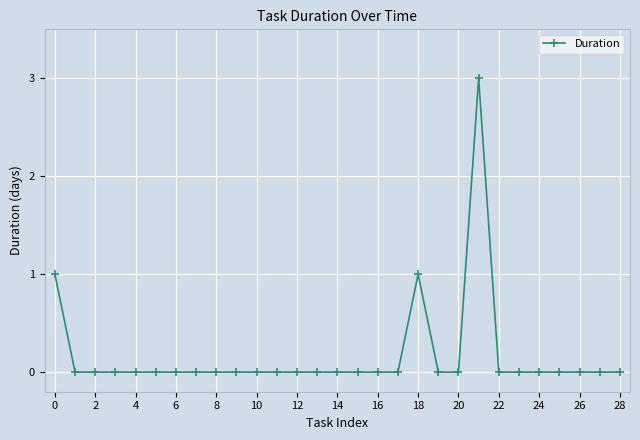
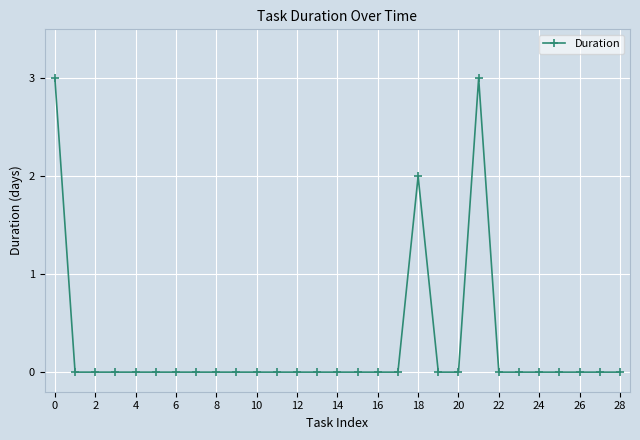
  {
-   "0": 1,
+   "0": 3,
    "2": 0,
    "4": 0,
    "6": 0,
    "8": 0,
    "10": 0,
    "12": 0,
    "14": 0,
    "16": 0,
-   "18": 1,
+   "18": 2,
    "20": 0,
    "22": 0,
    "24": 0,
    "26": 0,
    "28": 0
  }
